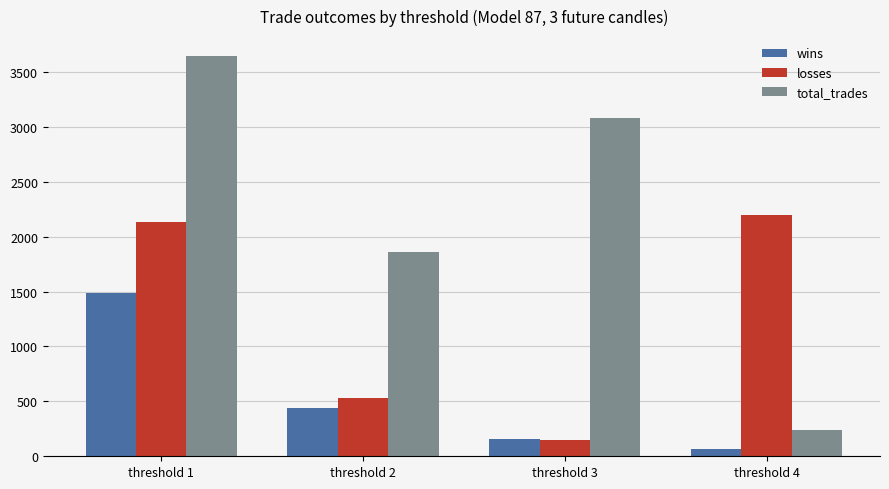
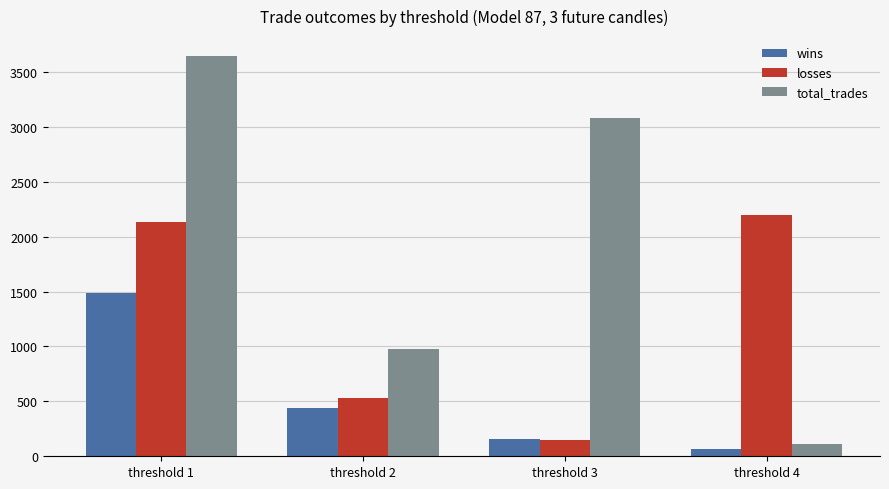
  {
    "wins": {
      "threshold 1": 1490,
      "threshold 2": 440,
      "threshold 3": 160,
      "threshold 4": 70
    },
    "losses": {
      "threshold 1": 2130,
      "threshold 2": 530,
      "threshold 3": 150,
      "threshold 4": 2190
    },
    "total_trades": {
      "threshold 1": 3640,
-     "threshold 2": 1860,
+     "threshold 2": 980,
      "threshold 3": 3080,
-     "threshold 4": 240
+     "threshold 4": 110
    }
  }
